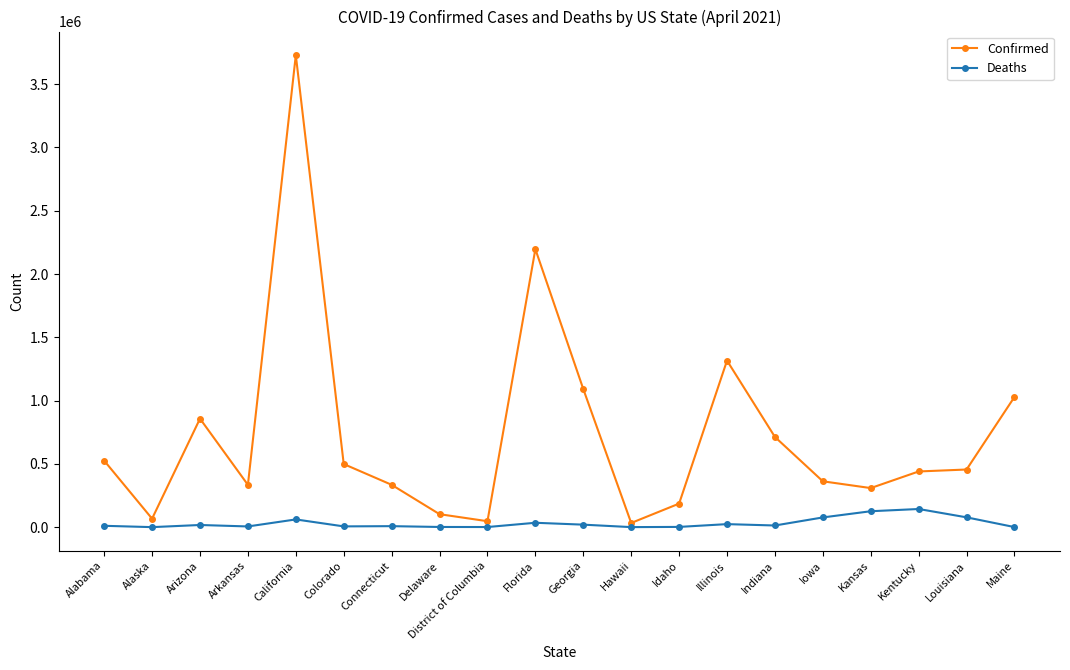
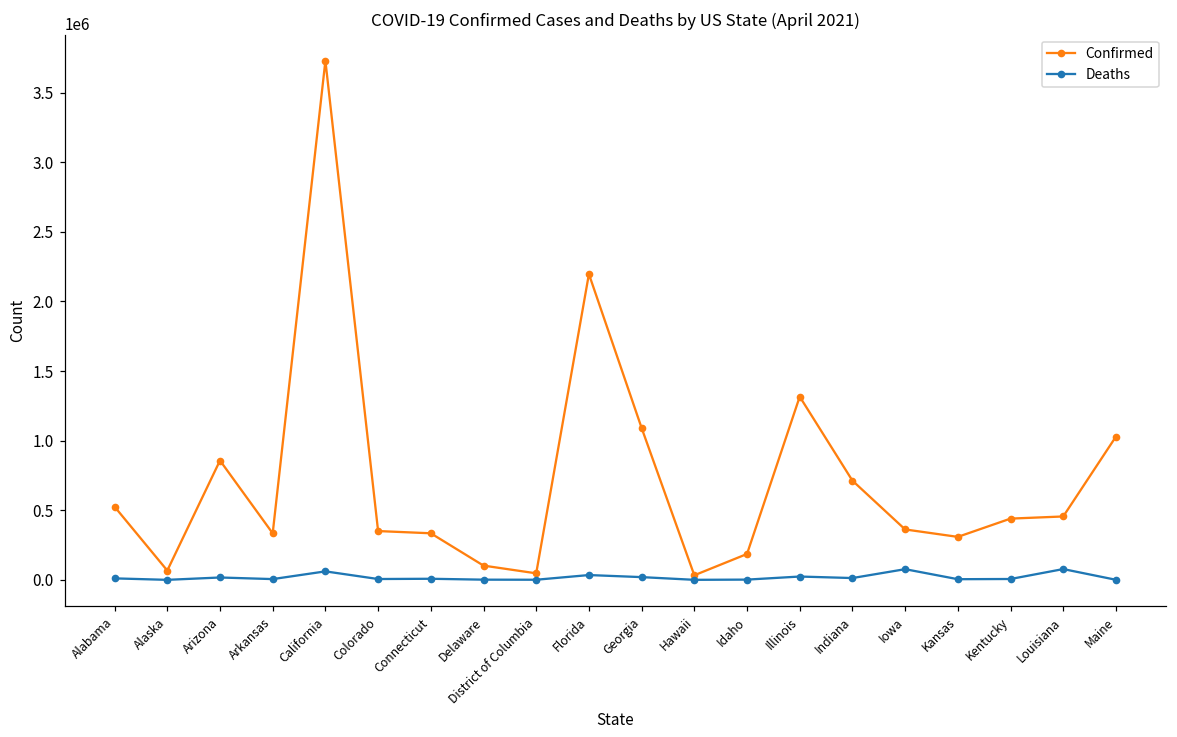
  {
    "Confirmed": {
      "Alabama": 530000,
      "Alaska": 70000,
      "Arizona": 860000,
      "Arkansas": 330000,
      "California": 3730000,
-     "Colorado": 500000,
+     "Colorado": 350000,
      "Connecticut": 330000,
      "Delaware": 100000,
      "District of Columbia": 50000,
      "Florida": 2200000,
      "Georgia": 1090000,
      "Hawaii": 30000,
      "Idaho": 190000,
      "Illinois": 1320000,
      "Indiana": 710000,
      "Iowa": 360000,
      "Kansas": 310000,
      "Kentucky": 440000,
      "Louisiana": 460000,
      "Maine": 1030000
    },
    "Deaths": {
      "Alabama": 10000,
      "Alaska": 0,
      "Arizona": 20000,
      "Arkansas": 10000,
      "California": 60000,
      "Colorado": 10000,
      "Connecticut": 10000,
      "Delaware": 0,
      "District of Columbia": 0,
      "Florida": 30000,
      "Georgia": 20000,
      "Hawaii": 0,
      "Idaho": 0,
      "Illinois": 20000,
      "Indiana": 10000,
      "Iowa": 80000,
-     "Kansas": 130000,
-     "Kentucky": 140000,
+     "Kansas": 0,
+     "Kentucky": 10000,
      "Louisiana": 80000,
      "Maine": 0
    }
  }
